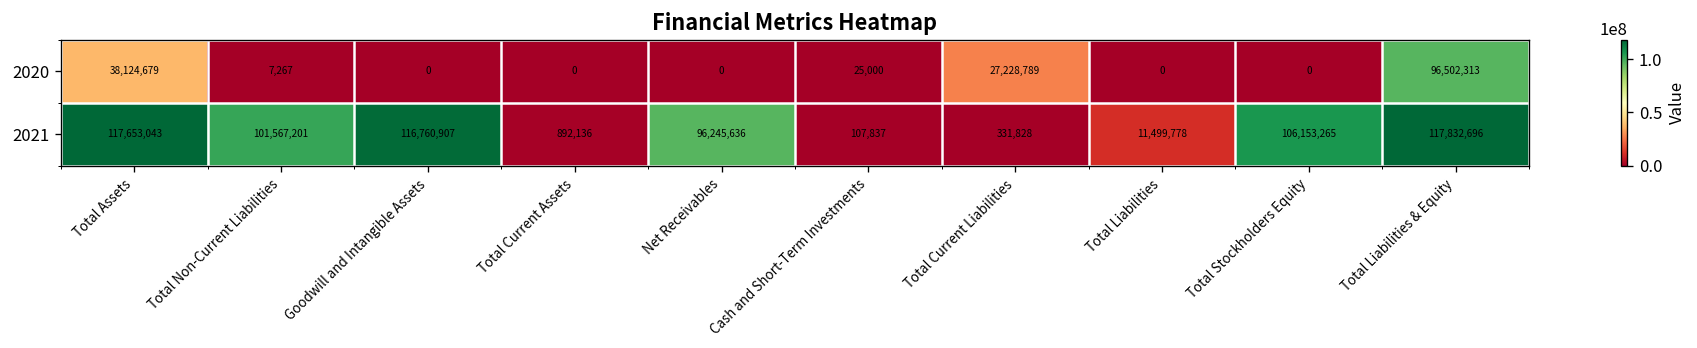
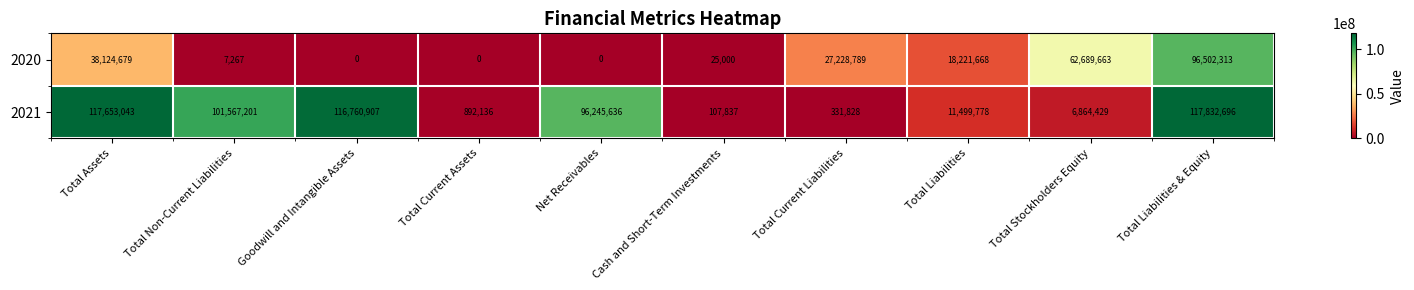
  {
    "2020": {
      "Total Assets": "38,124,679",
      "Total Non-Current Liabilities": "7,267",
      "Goodwill and Intangible Assets": "0",
      "Total Current Assets": "0",
      "Net Receivables": "0",
      "Cash and Short-Term Investments": "25,000",
      "Total Current Liabilities": "27,228,789",
-     "Total Liabilities": "0",
-     "Total Stockholders Equity": "0",
+     "Total Liabilities": "18,221,668",
+     "Total Stockholders Equity": "62,689,663",
      "Total Liabilities & Equity": "96,502,313"
    },
    "2021": {
      "Total Assets": "117,653,043",
      "Total Non-Current Liabilities": "101,567,201",
      "Goodwill and Intangible Assets": "116,760,907",
      "Total Current Assets": "892,136",
      "Net Receivables": "96,245,636",
      "Cash and Short-Term Investments": "107,837",
      "Total Current Liabilities": "331,828",
      "Total Liabilities": "11,499,778",
-     "Total Stockholders Equity": "106,153,265",
+     "Total Stockholders Equity": "6,864,429",
      "Total Liabilities & Equity": "117,832,696"
    }
  }
